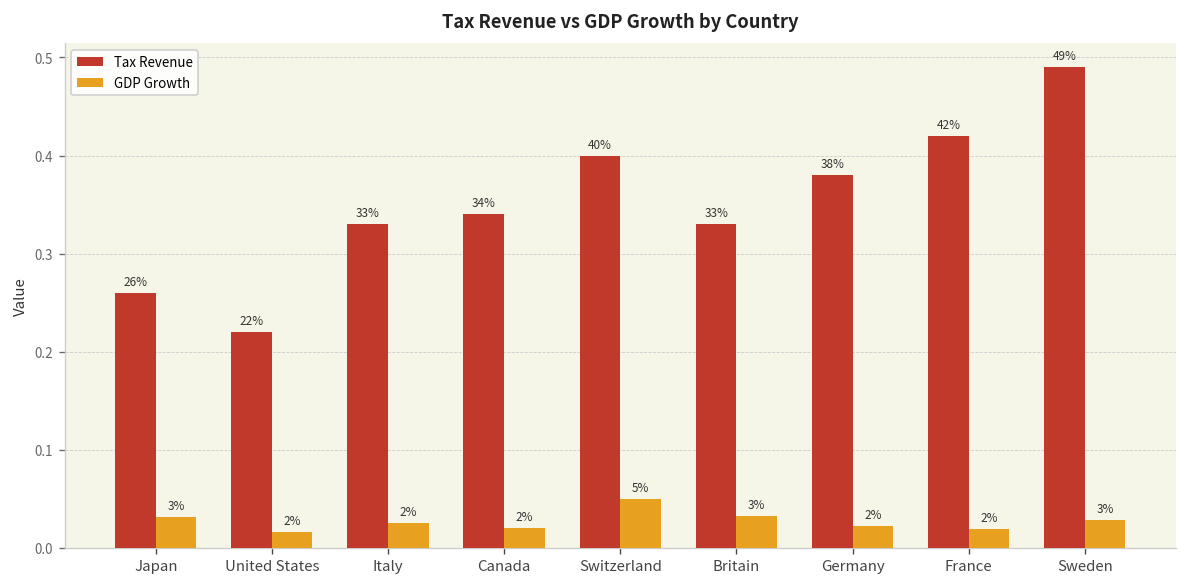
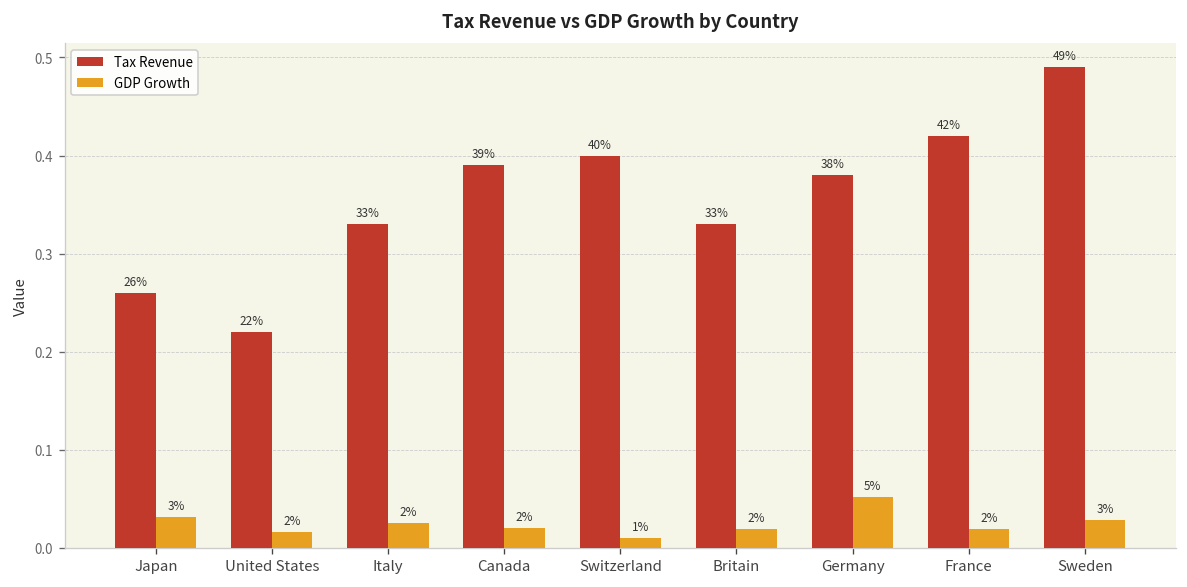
  {
    "Tax Revenue": {
      "Japan": "26%",
      "United States": "22%",
      "Italy": "33%",
-     "Canada": "34%",
+     "Canada": "39%",
      "Switzerland": "40%",
      "Britain": "33%",
      "Germany": "38%",
      "France": "42%",
      "Sweden": "49%"
    },
    "GDP Growth": {
      "Japan": "3%",
      "United States": "2%",
      "Italy": "2%",
      "Canada": "2%",
-     "Switzerland": "5%",
-     "Britain": "3%",
-     "Germany": "2%",
+     "Switzerland": "1%",
+     "Britain": "2%",
+     "Germany": "5%",
      "France": "2%",
      "Sweden": "3%"
    }
  }
